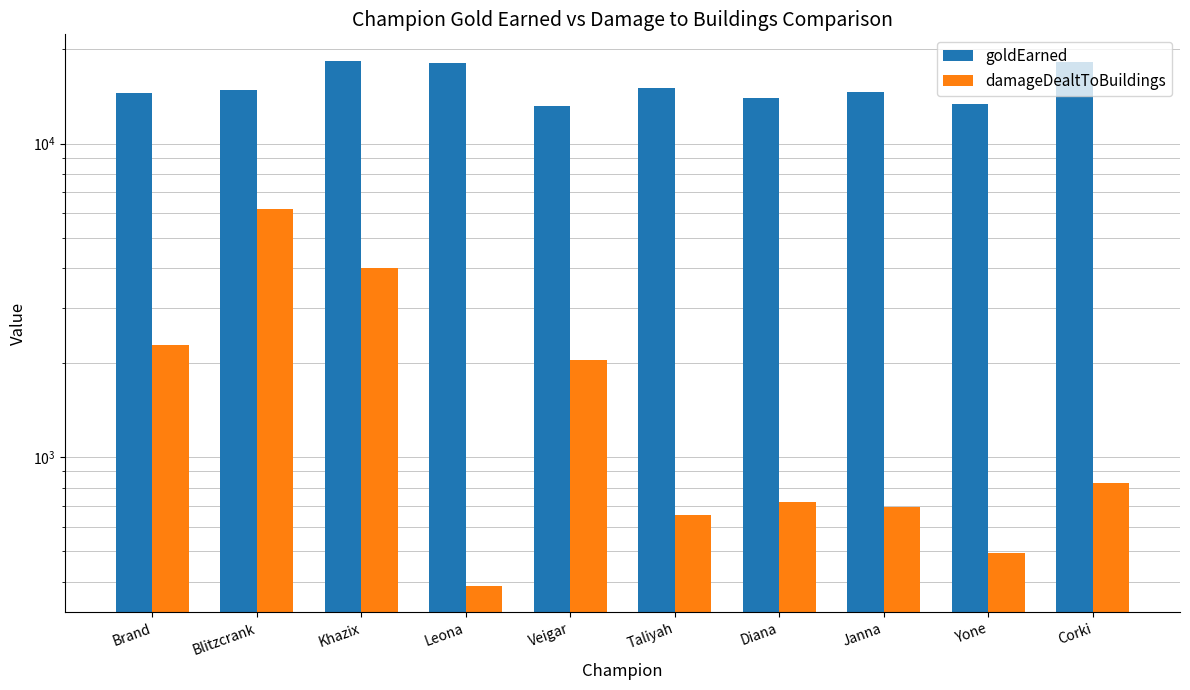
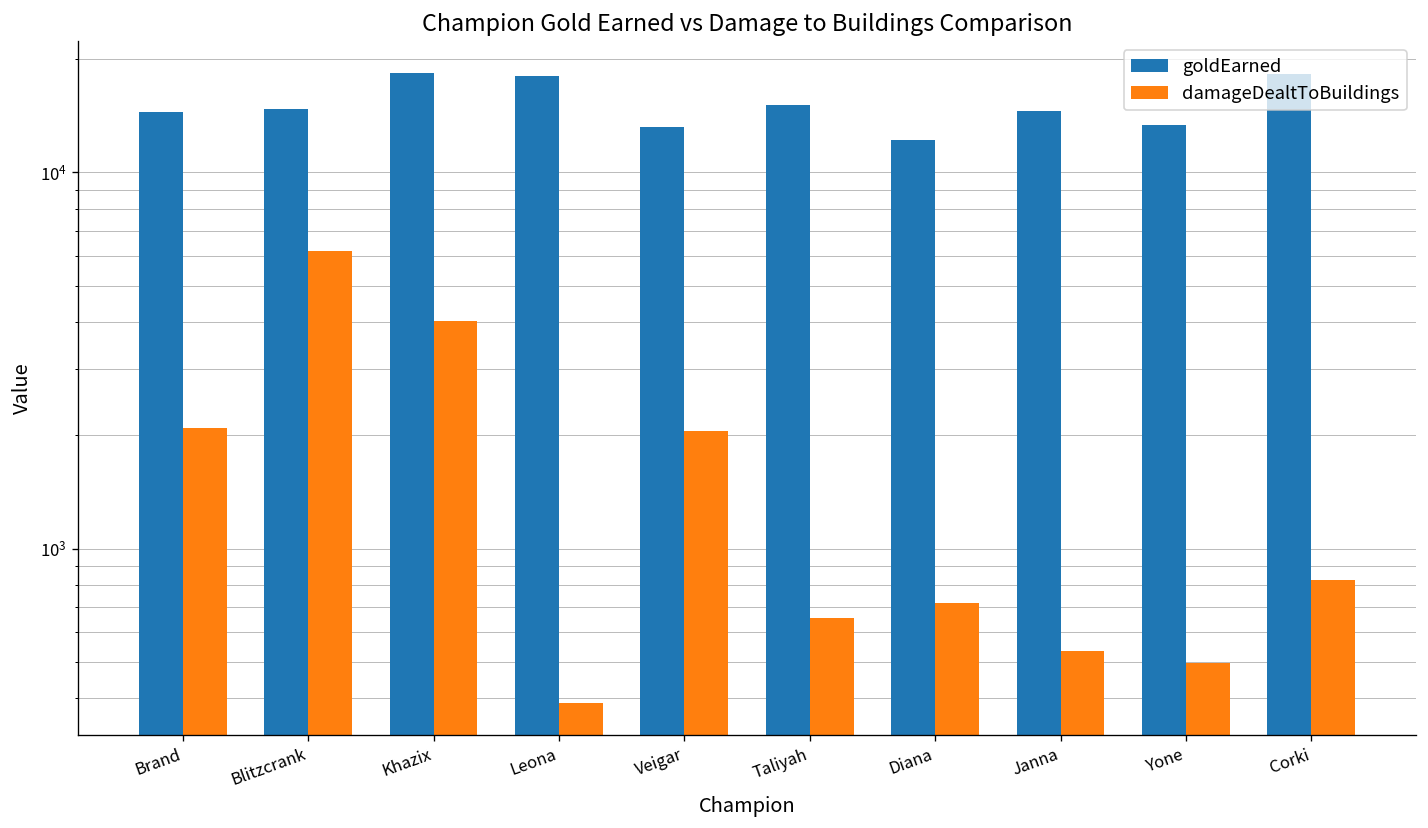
  {
    "goldEarned": {
      "Brand": 15000,
      "Blitzcrank": 15000,
      "Khazix": 18000,
      "Leona": 18000,
      "Veigar": 13200,
      "Taliyah": 15000,
-     "Diana": 14000,
+     "Diana": 12200,
      "Janna": 15000,
      "Yone": 13400
    },
    "damageDealtToBuildings": {
-     "Brand": 2300,
+     "Brand": 2100,
      "Blitzcrank": 6200,
      "Khazix": 4000,
      "Leona": 390,
      "Veigar": 2000,
      "Taliyah": 650,
      "Diana": 720,
-     "Janna": 690,
+     "Janna": 530,
      "Yone": 500,
      "Corki": 830
    }
  }
